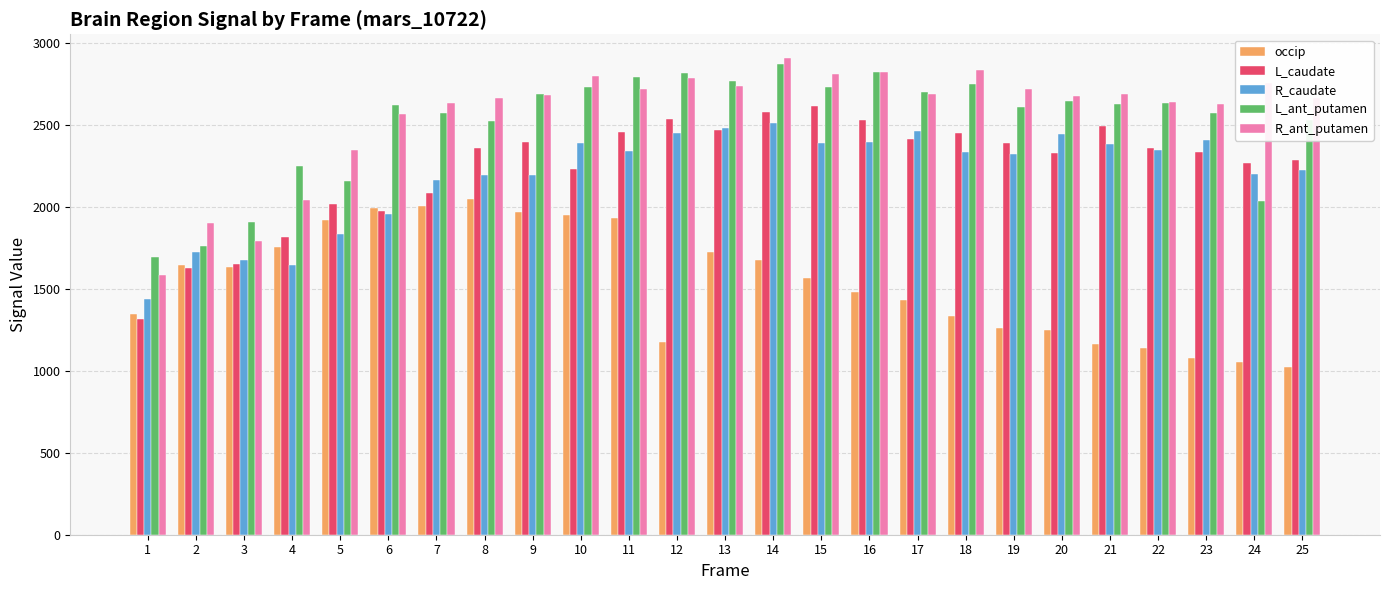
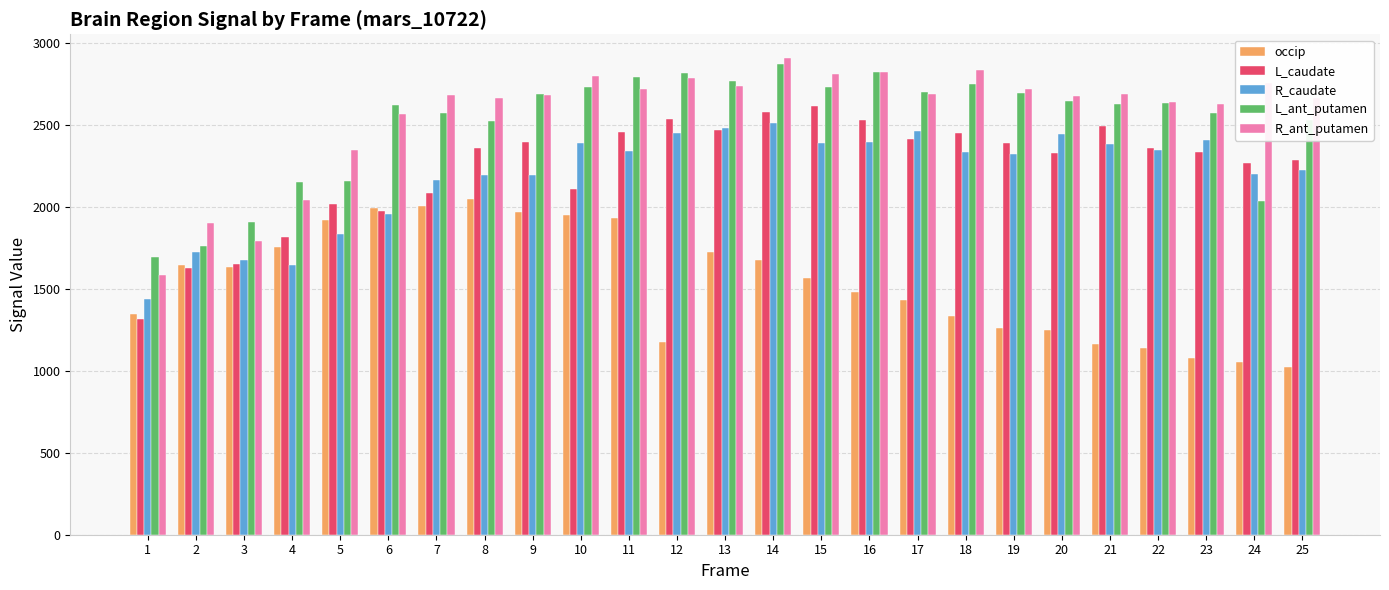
  {
    "occip": {
      "1": 1340,
      "2": 1640,
      "3": 1630,
      "4": 1760,
      "5": 1920,
      "6": 2000,
      "7": 2000,
      "8": 2050,
      "9": 1970,
      "10": 1950,
      "11": 1930,
      "12": 1170,
      "13": 1720,
      "14": 1670,
      "15": 1570,
      "16": 1480,
      "17": 1430,
      "18": 1340,
      "19": 1260,
      "20": 1250,
      "21": 1160,
      "22": 1140,
      "23": 1080,
      "24": 1060,
      "25": 1020
    },
    "L_caudate": {
      "1": 1320,
      "2": 1620,
      "3": 1650,
      "4": 1820,
      "5": 2020,
      "6": 1980,
      "7": 2090,
      "8": 2360,
      "9": 2390,
-     "10": 2230,
+     "10": 2110,
      "11": 2460,
      "12": 2530,
      "13": 2470,
      "14": 2580,
      "15": 2620,
      "16": 2530,
      "17": 2410,
      "18": 2450,
      "19": 2390,
      "20": 2330,
      "21": 2490,
      "22": 2360,
      "23": 2340,
      "24": 2270,
      "25": 2290
    },
    "R_caudate": {
      "1": 1440,
      "2": 1720,
      "3": 1680,
      "4": 1640,
      "5": 1840,
      "6": 1960,
      "7": 2160,
      "8": 2190,
      "9": 2200,
      "10": 2390,
      "11": 2340,
      "12": 2450,
      "13": 2480,
      "14": 2510,
      "15": 2390,
      "16": 2390,
      "17": 2460,
      "18": 2330,
      "19": 2320,
      "20": 2440,
      "21": 2380,
      "22": 2350,
      "23": 2410,
      "24": 2200,
      "25": 2220
    },
    "L_ant_putamen": {
      "1": 1700,
      "2": 1760,
      "3": 1910,
-     "4": 2250,
+     "4": 2150,
      "5": 2160,
      "6": 2620,
      "7": 2570,
      "8": 2530,
      "9": 2690,
      "10": 2730,
      "11": 2790,
      "12": 2820,
      "13": 2770,
      "14": 2870,
      "15": 2730,
      "16": 2820,
      "17": 2700,
      "18": 2750,
-     "19": 2610,
+     "19": 2690,
      "20": 2640,
      "21": 2630,
      "22": 2630,
      "23": 2570,
      "24": 2040
    },
    "R_ant_putamen": {
      "1": 1580,
      "2": 1900,
      "3": 1790,
      "4": 2040,
      "5": 2350,
      "6": 2570,
-     "7": 2630,
+     "7": 2680,
      "8": 2660,
      "9": 2680,
      "10": 2800,
      "11": 2720,
      "12": 2790,
      "13": 2740,
      "14": 2910,
      "15": 2810,
      "16": 2820,
      "17": 2690,
      "18": 2830,
      "19": 2720,
      "20": 2670,
      "21": 2690,
      "22": 2640,
      "23": 2630
    }
  }
